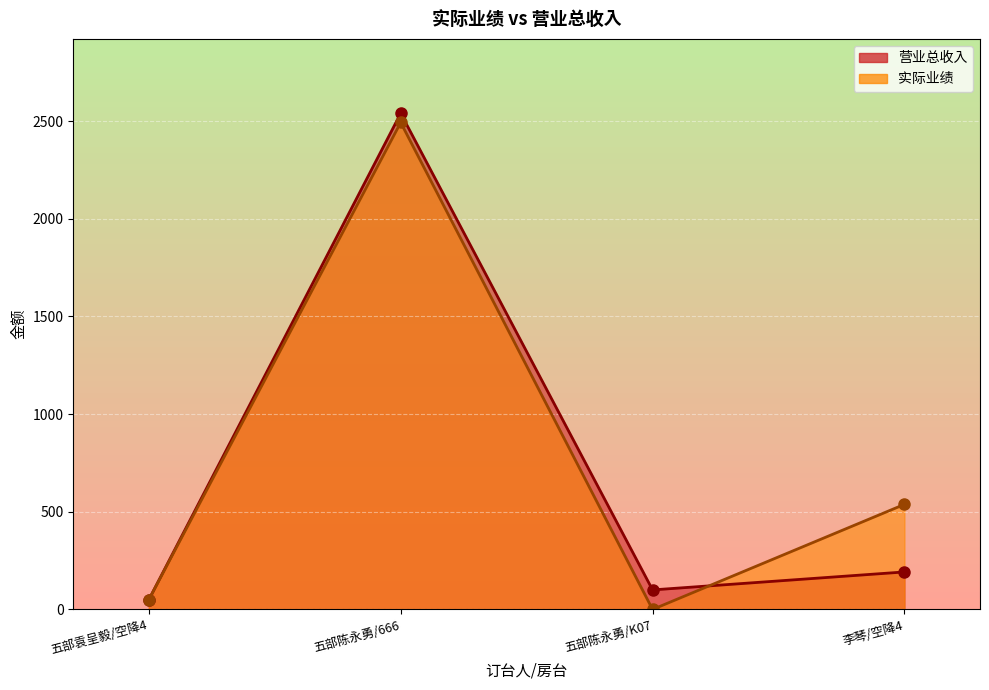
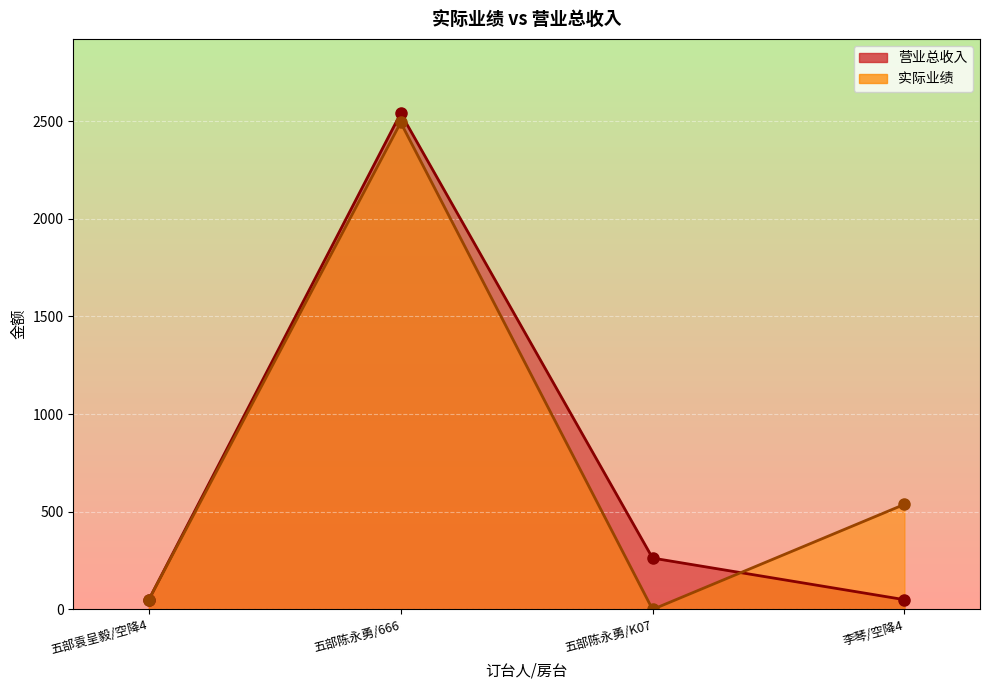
  {
    "营业总收入": {
      "五部陈永勇/666": 2540,
-     "五部陈永勇/K07": 100,
-     "李琴/空降4": 190
+     "五部陈永勇/K07": 260,
+     "李琴/空降4": 50
    },
    "实际业绩": {
      "五部陈永勇/666": 2490,
      "五部陈永勇/K07": 0,
      "李琴/空降4": 540
    }
  }
